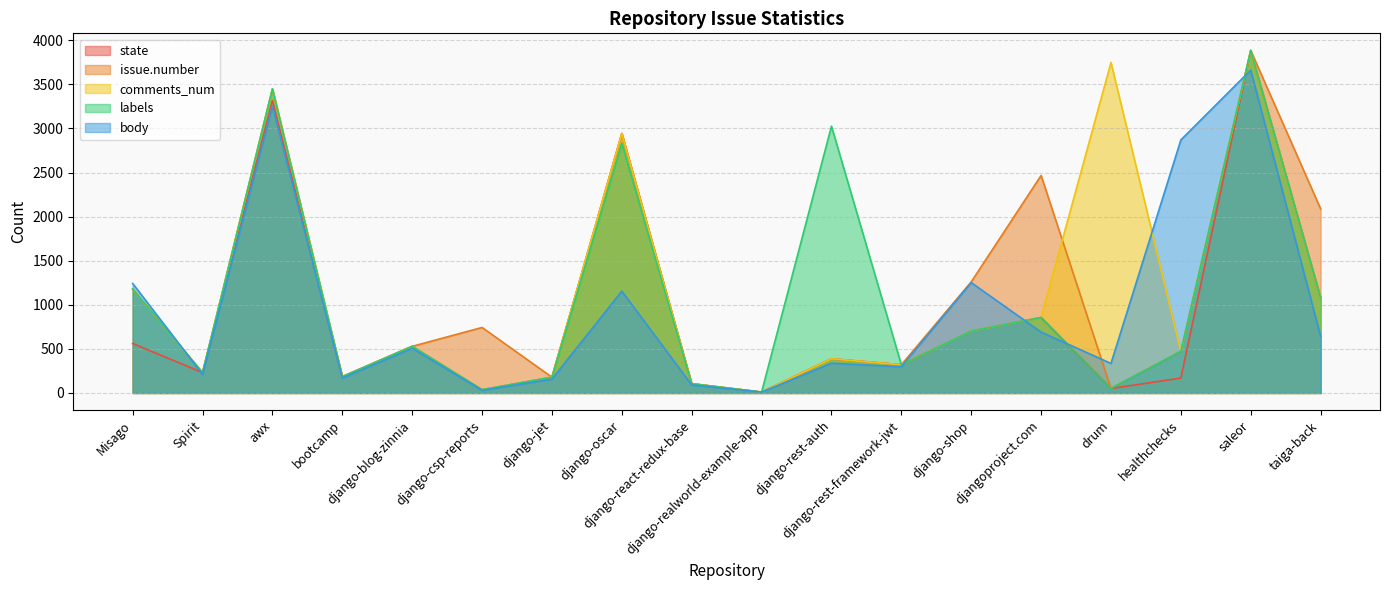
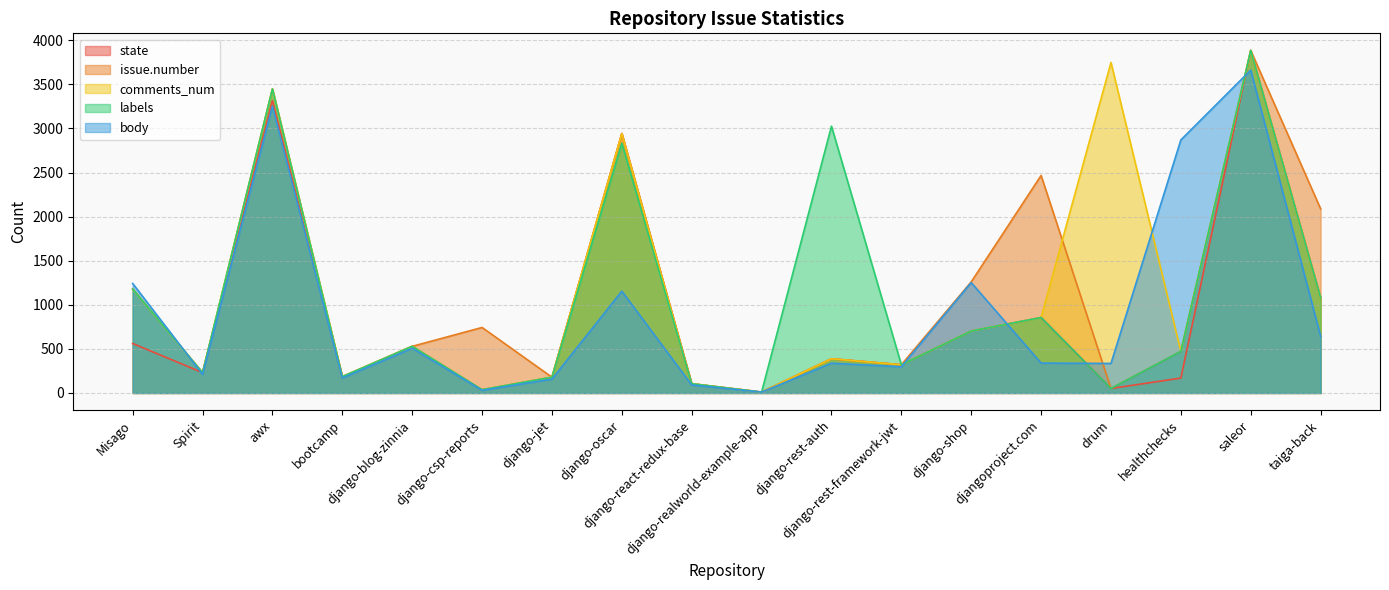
  {
    "labels": {
      "django-oscar": 2800,
      "django-rest-auth": 3000
    },
    "body": {
      "Misago": 1200,
      "awx": 3300,
      "django-oscar": 1200,
      "django-rest-auth": 300,
-     "djangoproject.com": 700,
+     "djangoproject.com": 300,
      "drum": 300,
      "healthchecks": 2900,
      "saleor": 3700,
      "taiga-back": 600
    }
  }
